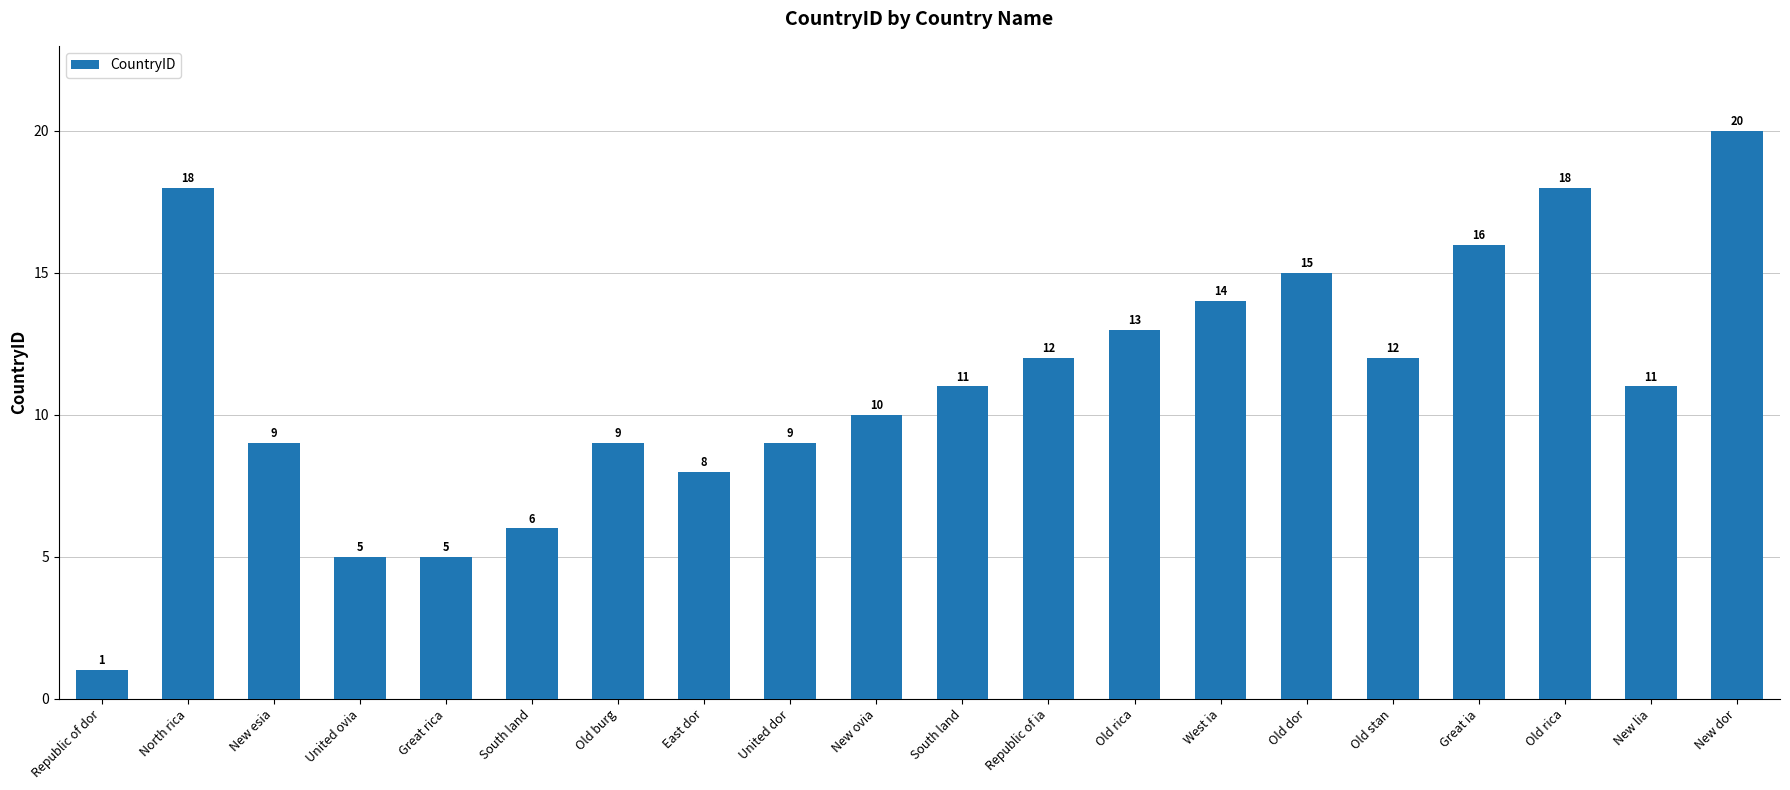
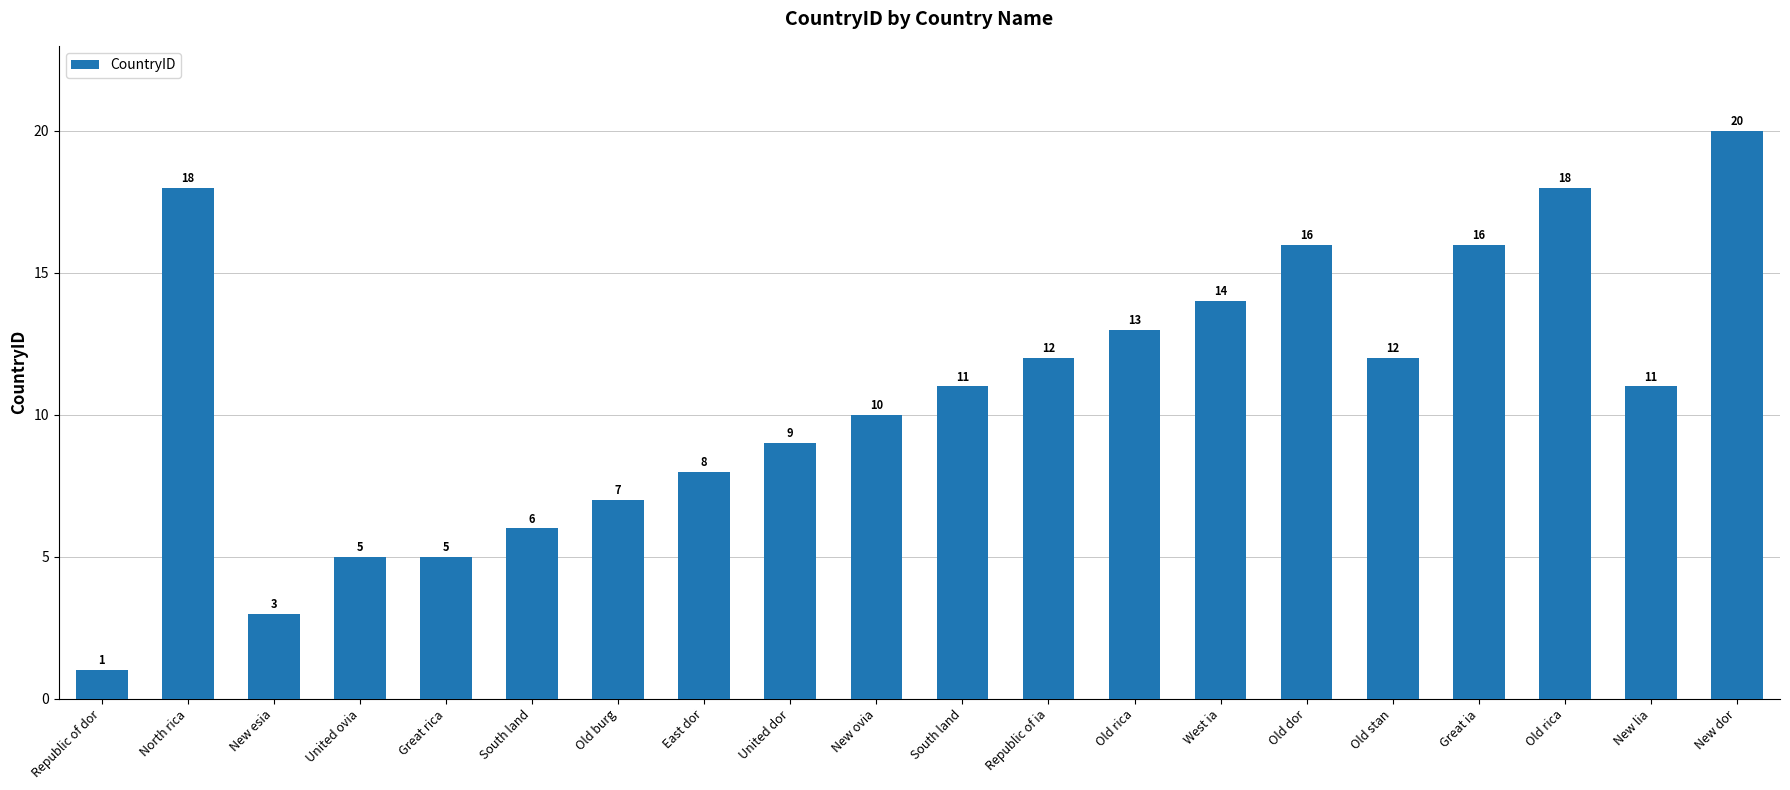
  {
    "Republic of dor": 1,
    "North rica": 18,
-   "New esia": 9,
+   "New esia": 3,
    "United ovia": 5,
    "Great rica": 5,
-   "Old burg": 9,
+   "Old burg": 7,
    "East dor": 8,
    "United dor": 9,
    "New ovia": 10,
    "Republic of ia": 12,
    "West ia": 14,
-   "Old dor": 15,
+   "Old dor": 16,
    "Old stan": 12,
    "Great ia": 16,
    "New lia": 11,
    "New dor": 20
  }
